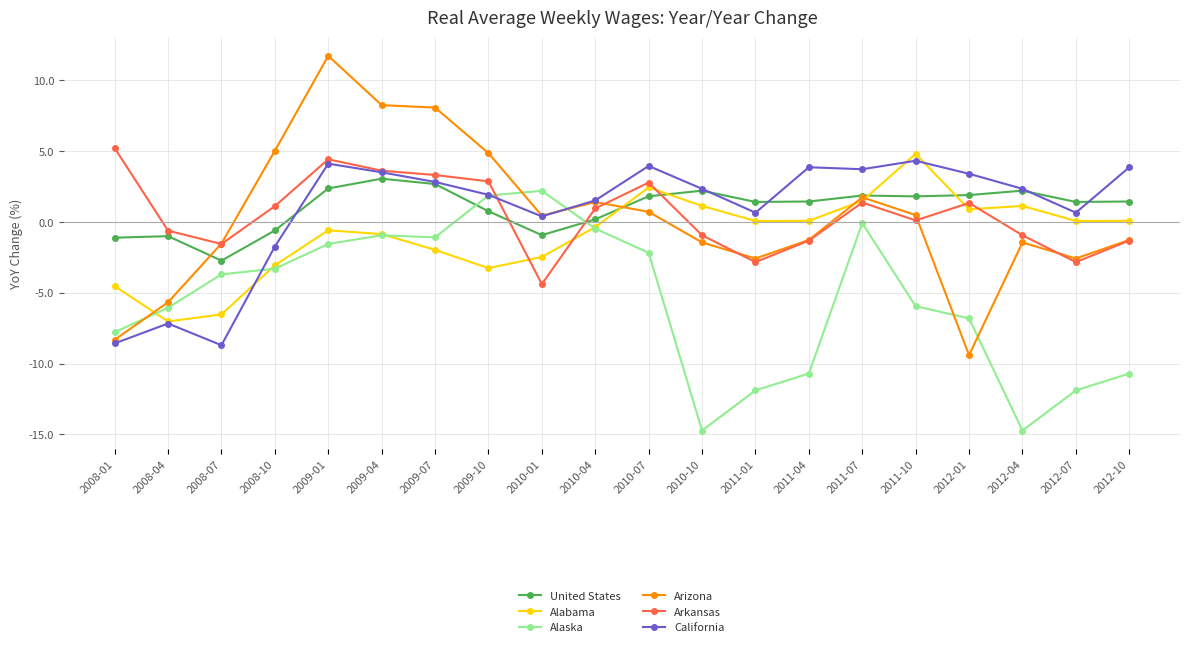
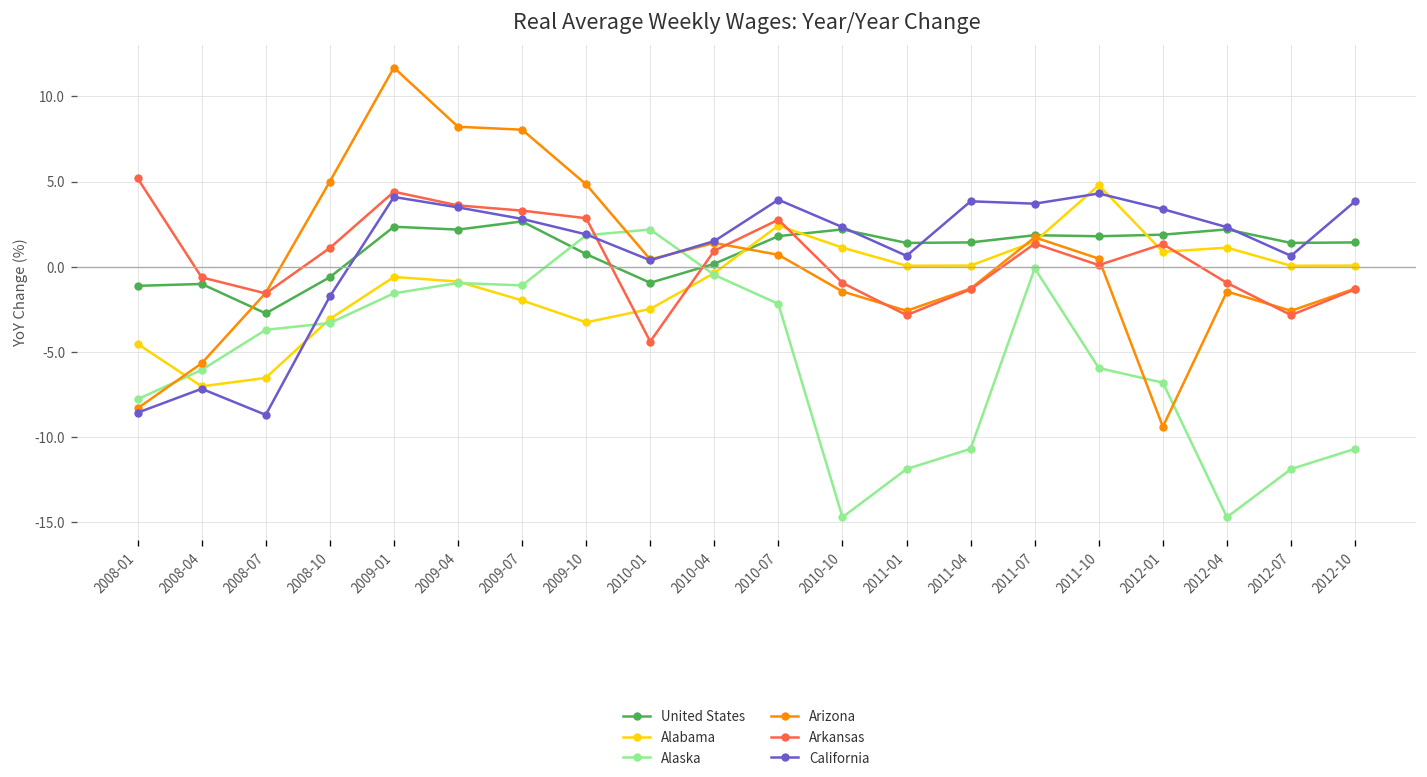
  {
    "United States": {
      "2008-01": -1.1,
      "2008-04": -1.0,
      "2008-07": -2.7,
      "2008-10": -0.6,
      "2009-01": 2.3,
-     "2009-04": 3.0,
+     "2009-04": 2.2,
      "2009-10": 0.7,
      "2010-01": -0.9,
      "2010-04": 0.2,
      "2010-07": 1.8,
      "2011-01": 1.4,
      "2011-04": 1.4,
      "2011-10": 1.8,
      "2012-01": 1.9,
      "2012-07": 1.4,
      "2012-10": 1.4
    },
    "Alabama": {
      "2008-01": -4.5,
      "2008-07": -6.5,
      "2008-10": -3.1,
      "2009-01": -0.6,
      "2009-07": -2.0,
      "2009-10": -3.3,
      "2010-01": -2.5,
      "2010-07": 2.4,
      "2010-10": 1.1,
      "2011-01": 0.1,
      "2011-04": 0.1,
      "2011-10": 4.8,
      "2012-01": 0.9,
      "2012-04": 1.1,
      "2012-07": 0.1,
      "2012-10": 0.1
    },
    "Alaska": {
      "2008-01": -7.8,
      "2008-04": -6.1,
      "2008-07": -3.7,
      "2008-10": -3.3,
      "2009-01": -1.6,
      "2009-07": -1.1,
      "2010-01": 2.2,
      "2010-07": -2.2,
      "2010-10": -14.7,
      "2011-01": -11.9,
      "2011-04": -10.7,
      "2011-07": -0.1,
      "2011-10": -6.0,
      "2012-01": -6.8,
      "2012-04": -14.7,
      "2012-07": -11.9,
      "2012-10": -10.7
    },
    "Arizona": {
      "2008-01": -8.3,
      "2008-04": -5.7,
      "2008-10": 5.0,
      "2009-01": 11.7,
      "2009-04": 8.2,
      "2009-07": 8.0,
      "2009-10": 4.8,
      "2010-07": 0.7,
      "2010-10": -1.5,
      "2011-01": -2.6,
      "2011-10": 0.5,
      "2012-01": -9.4,
      "2012-04": -1.5,
      "2012-07": -2.6
    },
    "Arkansas": {
      "2008-01": 5.2,
      "2008-04": -0.6,
      "2008-10": 1.1,
      "2009-01": 4.4,
      "2009-07": 3.3,
      "2009-10": 2.8,
      "2010-01": -4.4,
      "2010-04": 0.9,
      "2010-07": 2.8,
      "2010-10": -1.0,
      "2011-01": -2.8,
      "2011-10": 0.1,
      "2012-01": 1.3,
      "2012-04": -1.0,
      "2012-07": -2.8
    },
    "California": {
      "2008-01": -8.6,
      "2008-07": -8.7,
      "2008-10": -1.7,
      "2009-01": 4.1,
      "2010-07": 3.9,
      "2011-01": 0.6,
      "2011-04": 3.8,
      "2011-07": 3.7,
      "2011-10": 4.3,
      "2012-01": 3.4,
      "2012-07": 0.6,
      "2012-10": 3.8
    }
  }
